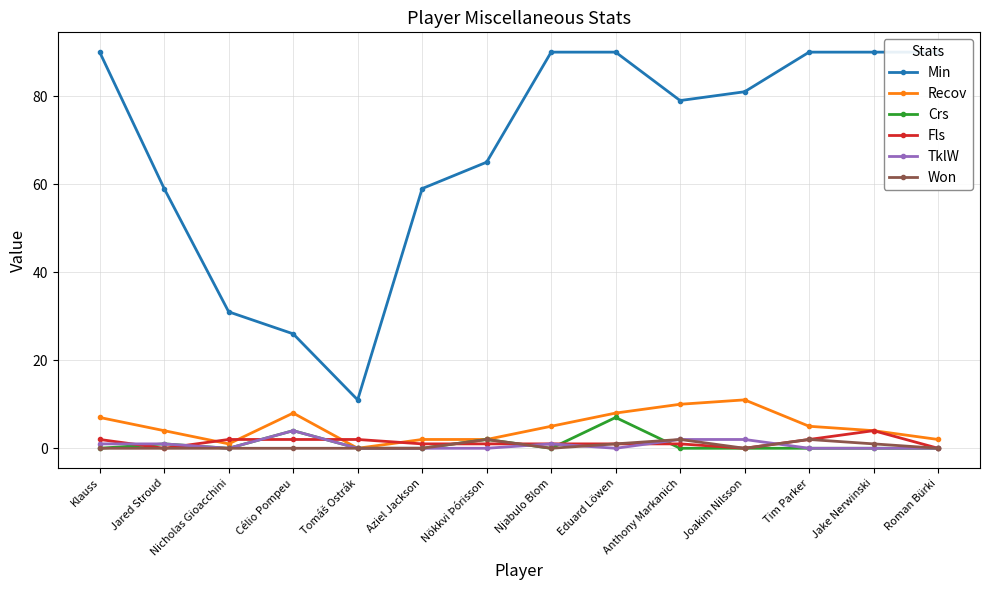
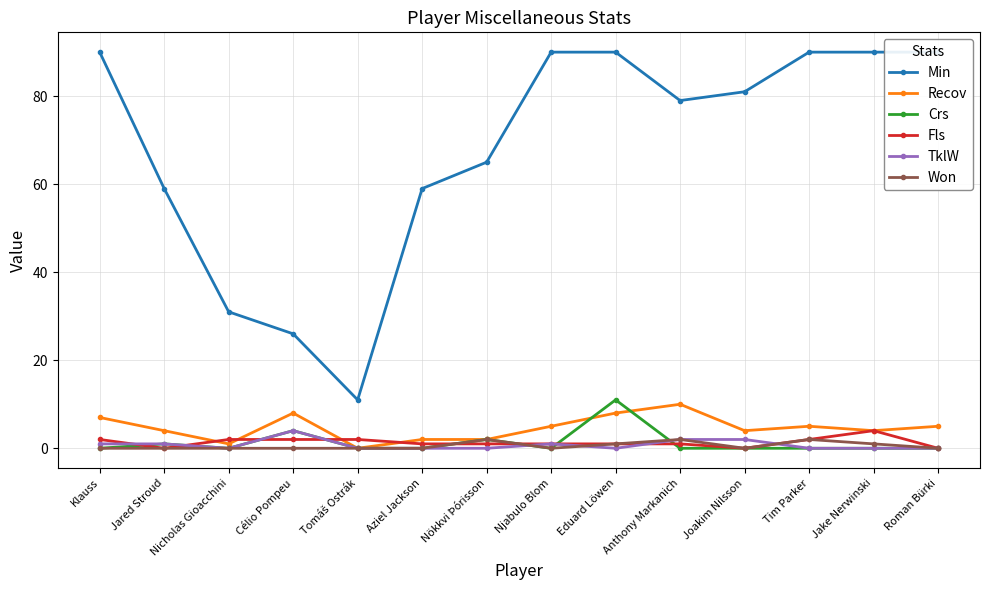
  {
    "Min": {
      "Klauss": 90,
      "Jared Stroud": 59,
      "Nicholas Gioacchini": 31,
      "Célio Pompeu": 26,
      "Tomáš Ostrák": 11,
      "Aziel Jackson": 59,
      "Nökkvi Þórisson": 65,
      "Njabulo Blom": 90,
      "Eduard Löwen": 90,
      "Anthony Markanich": 79,
      "Joakim Nilsson": 81,
      "Tim Parker": 90,
      "Jake Nerwinski": 90
    },
    "Recov": {
      "Klauss": 7,
      "Jared Stroud": 4,
      "Nicholas Gioacchini": 1,
      "Célio Pompeu": 8,
      "Aziel Jackson": 2,
      "Njabulo Blom": 5,
      "Eduard Löwen": 8,
      "Anthony Markanich": 10,
-     "Joakim Nilsson": 11,
+     "Joakim Nilsson": 4,
      "Tim Parker": 5,
-     "Roman Bürki": 2
+     "Roman Bürki": 5
    },
    "Crs": {
-     "Eduard Löwen": 7,
+     "Eduard Löwen": 11,
      "Anthony Markanich": 0
    },
    "Fls": {
      "Klauss": 2,
      "Nicholas Gioacchini": 2,
      "Célio Pompeu": 2,
      "Tomáš Ostrák": 2,
      "Aziel Jackson": 1,
      "Nökkvi Þórisson": 1,
      "Anthony Markanich": 1
    },
    "TklW": {
      "Klauss": 1,
      "Nökkvi Þórisson": 0,
      "Eduard Löwen": 0,
      "Joakim Nilsson": 2
    },
    "Won": {
      "Célio Pompeu": 0,
      "Jake Nerwinski": 1
    }
  }
